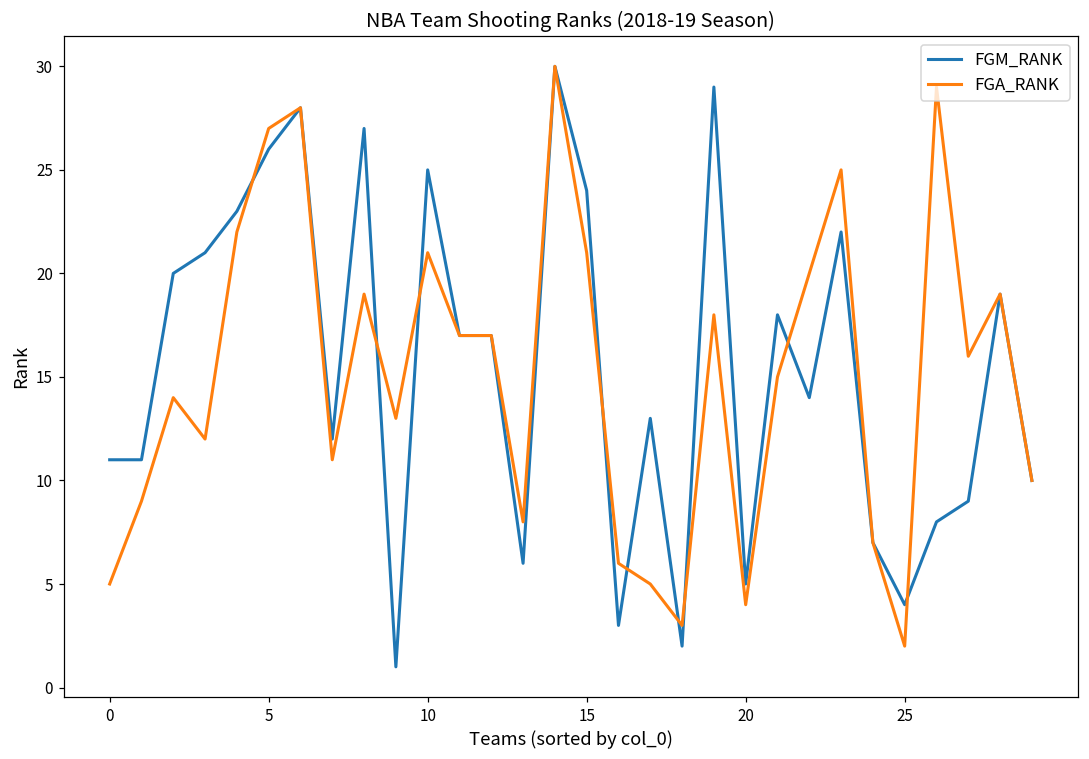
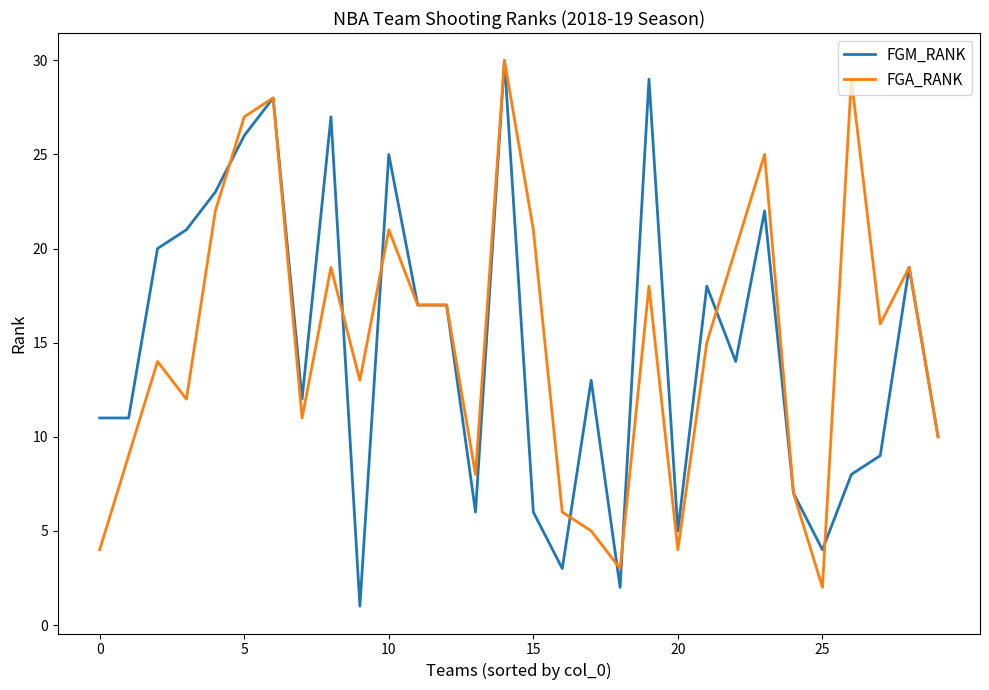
  {
    "FGM_RANK": {
      "0": 11,
      "5": 26,
      "10": 25,
-     "15": 24,
+     "15": 6,
      "20": 5,
      "25": 4
    },
    "FGA_RANK": {
-     "0": 5,
+     "0": 4,
      "5": 27,
      "10": 21,
      "15": 21,
      "20": 4,
      "25": 2
    }
  }
